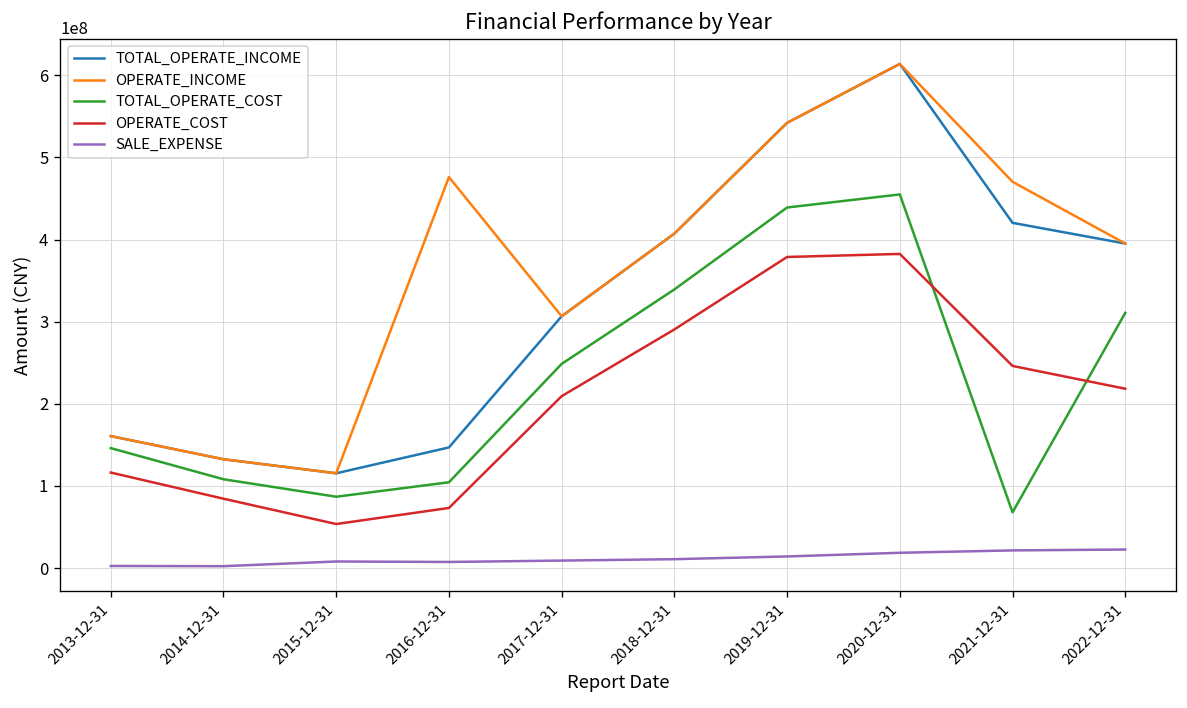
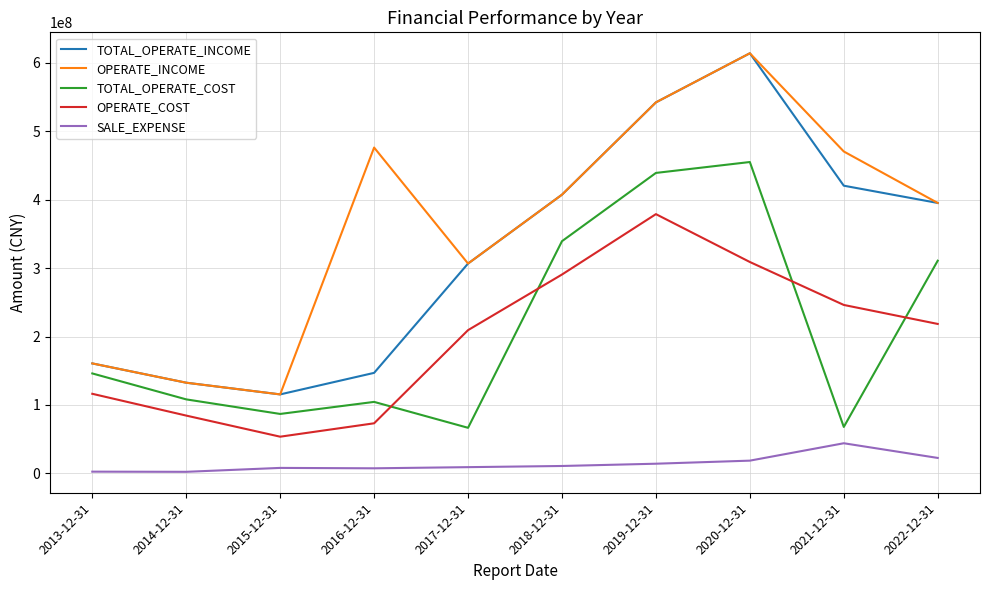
  {
    "TOTAL_OPERATE_INCOME": {
      "2016-12-31": 150000000,
      "2021-12-31": 420000000
    },
    "OPERATE_INCOME": {
      "2016-12-31": 480000000,
      "2021-12-31": 470000000
    },
    "TOTAL_OPERATE_COST": {
      "2013-12-31": 150000000,
      "2014-12-31": 110000000,
      "2015-12-31": 90000000,
      "2016-12-31": 100000000,
-     "2017-12-31": 250000000,
+     "2017-12-31": 70000000,
      "2018-12-31": 340000000,
      "2019-12-31": 440000000,
      "2020-12-31": 450000000,
      "2021-12-31": 70000000,
      "2022-12-31": 310000000
    },
    "OPERATE_COST": {
      "2013-12-31": 120000000,
      "2014-12-31": 80000000,
      "2015-12-31": 50000000,
      "2016-12-31": 70000000,
      "2017-12-31": 210000000,
      "2018-12-31": 290000000,
      "2019-12-31": 380000000,
-     "2020-12-31": 380000000,
+     "2020-12-31": 310000000,
      "2021-12-31": 250000000,
      "2022-12-31": 220000000
    },
    "SALE_EXPENSE": {
      "2013-12-31": 0,
      "2014-12-31": 0,
      "2015-12-31": 10000000,
      "2016-12-31": 10000000,
      "2017-12-31": 10000000,
      "2018-12-31": 10000000,
      "2019-12-31": 10000000,
      "2020-12-31": 20000000,
-     "2021-12-31": 20000000,
+     "2021-12-31": 40000000,
      "2022-12-31": 20000000
    }
  }
